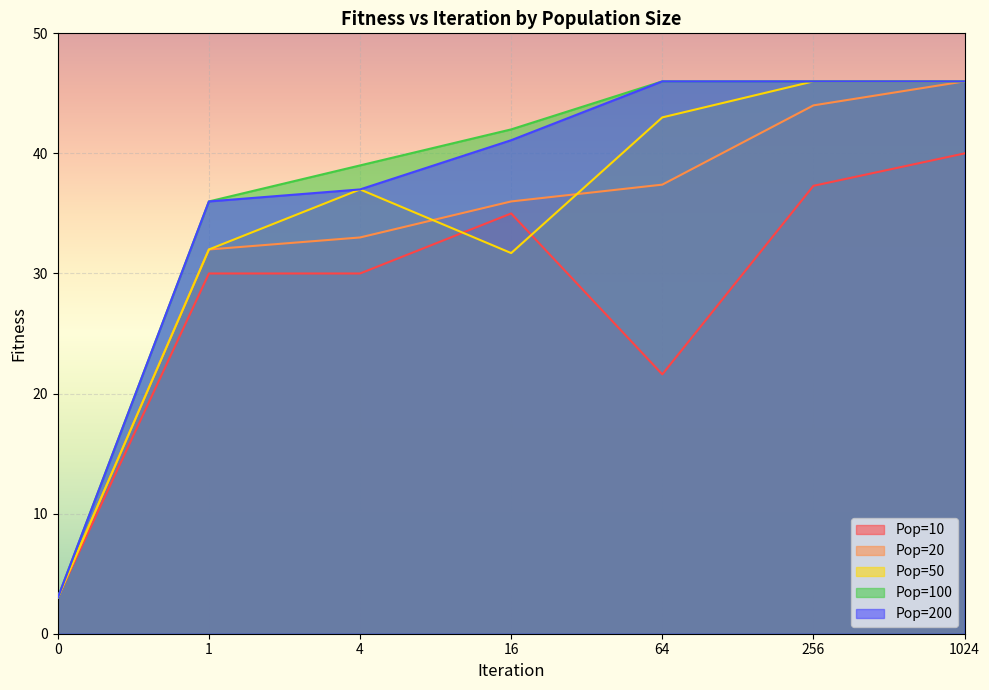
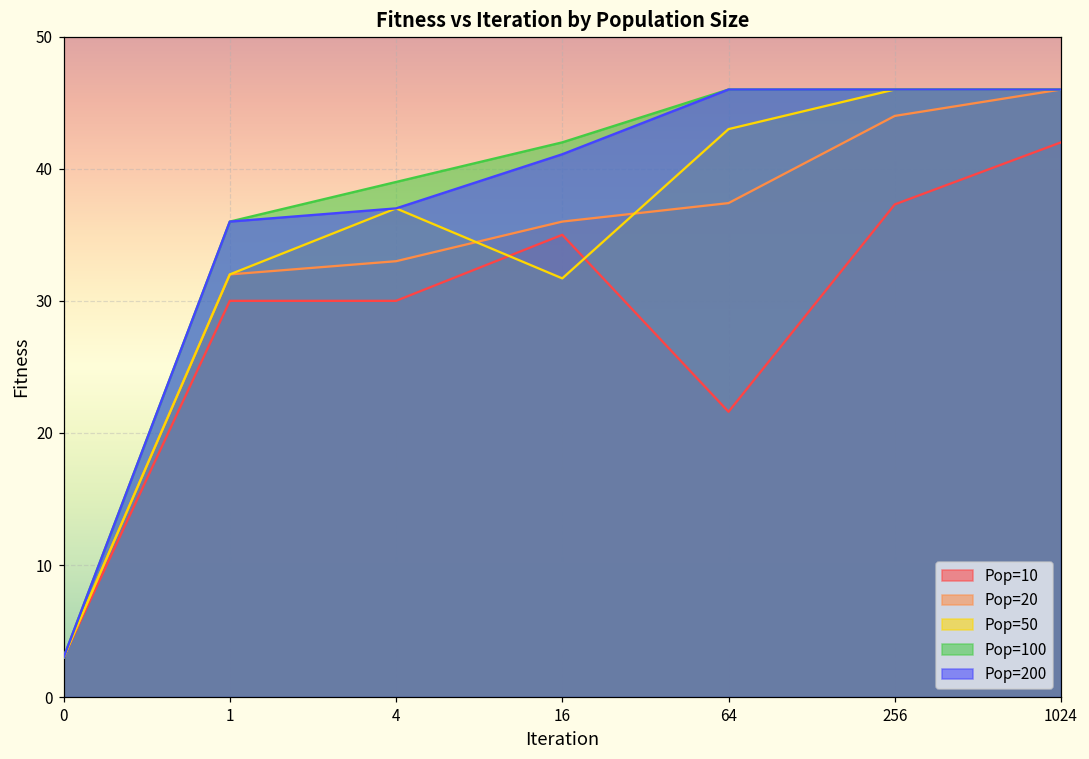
  {
    "Pop=10": {
      "1": 30,
      "4": 30,
      "16": 35,
      "64": 21.6,
      "256": 37.3,
-     "1024": 40
+     "1024": 42
    },
    "Pop=20": {
      "4": 33,
      "16": 36,
      "64": 37.4,
      "256": 44
    },
    "Pop=50": {
      "16": 31.7,
      "64": 43
    },
    "Pop=100": {
      "4": 39,
      "16": 42
    },
    "Pop=200": {
      "16": 41
    }
  }
